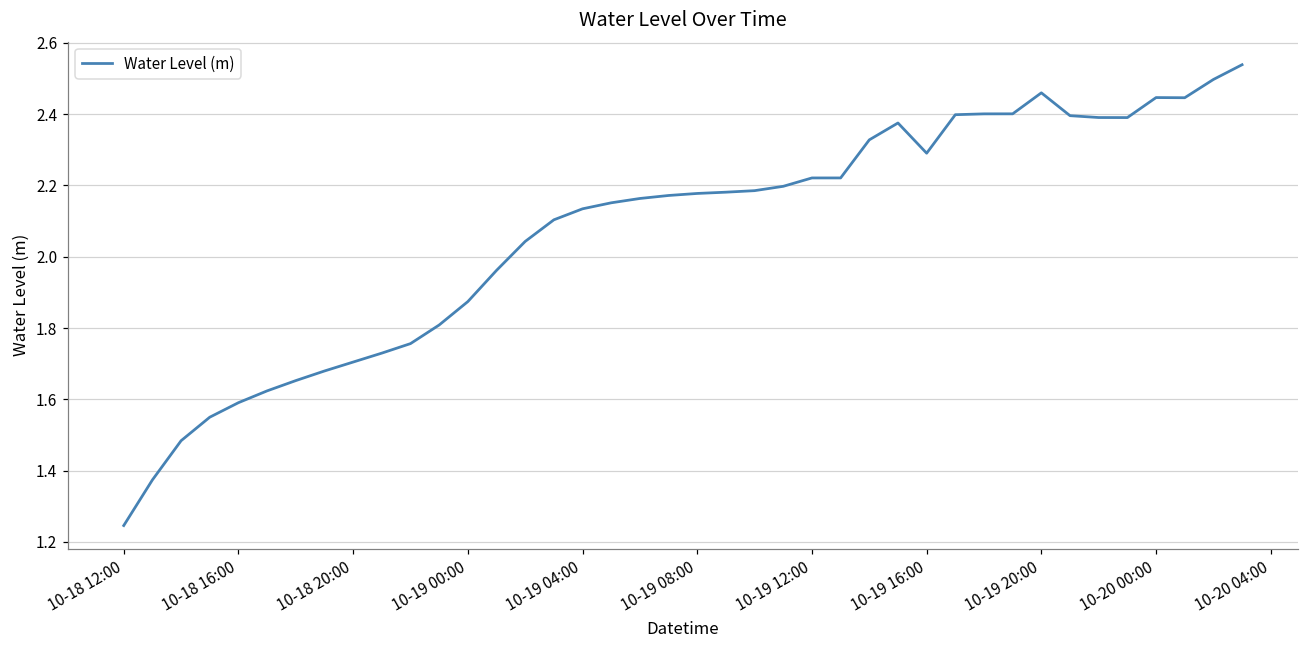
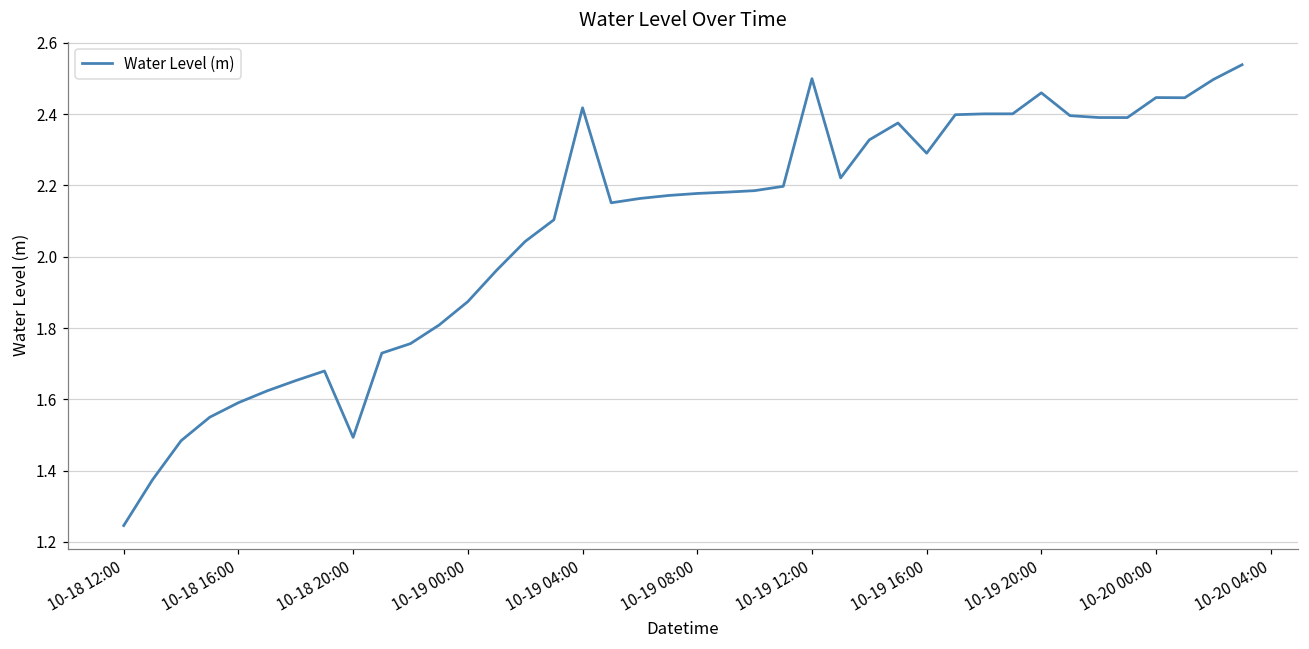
  {
    "10-18 12:00": 1.25,
    "10-18 16:00": 1.59,
-   "10-18 20:00": 1.70,
+   "10-18 20:00": 1.49,
    "10-19 00:00": 1.87,
-   "10-19 04:00": 2.13,
+   "10-19 04:00": 2.42,
    "10-19 08:00": 2.18,
-   "10-19 12:00": 2.22,
+   "10-19 12:00": 2.50,
    "10-19 16:00": 2.29,
    "10-19 20:00": 2.46,
    "10-20 00:00": 2.45
  }
